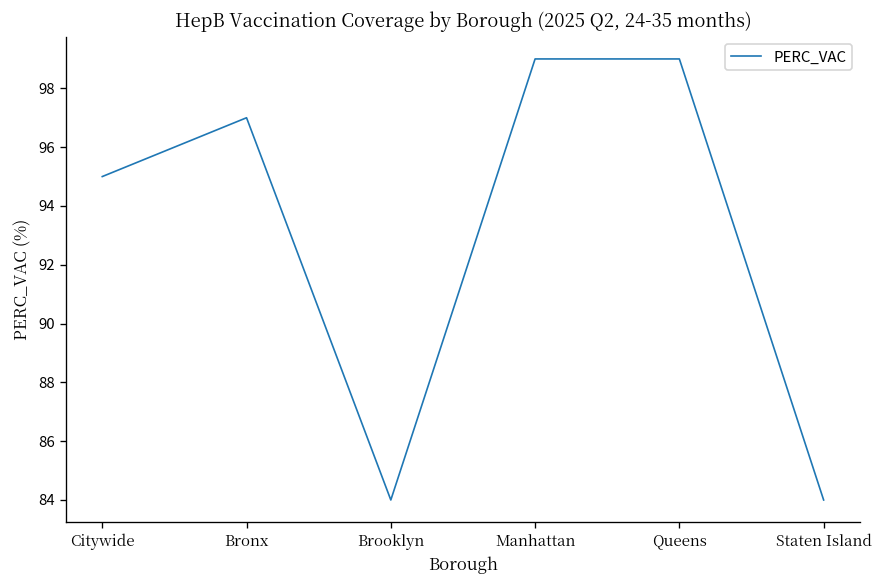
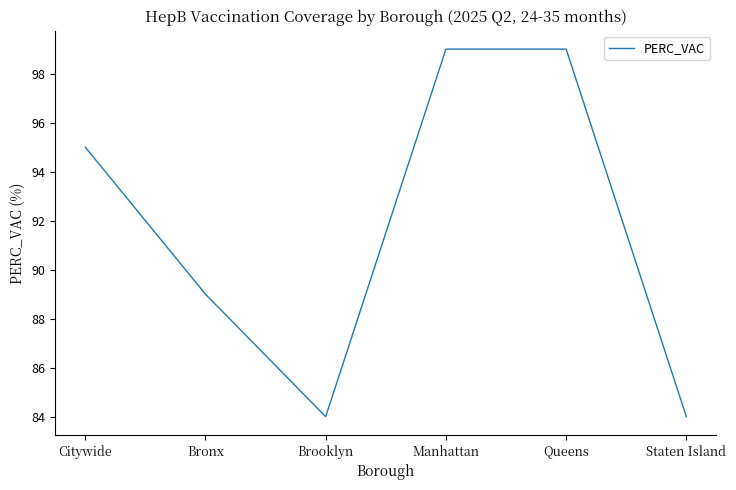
  {
    "Citywide": 95,
-   "Bronx": 97,
+   "Bronx": 89,
    "Brooklyn": 84,
    "Manhattan": 99,
    "Queens": 99,
    "Staten Island": 84
  }
